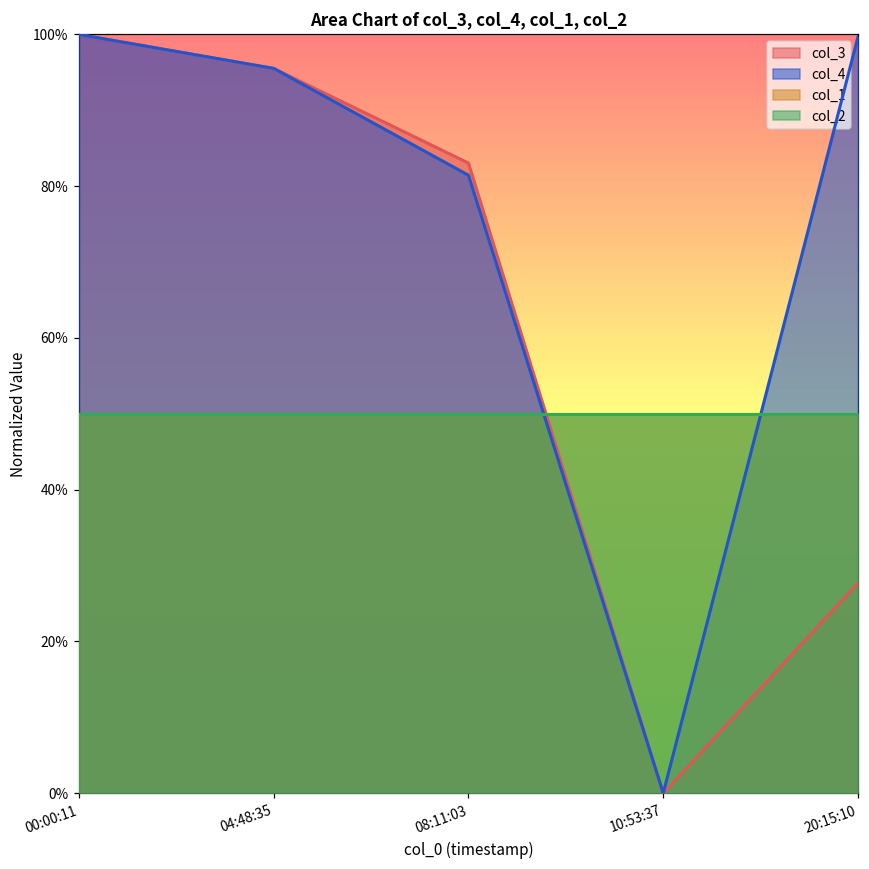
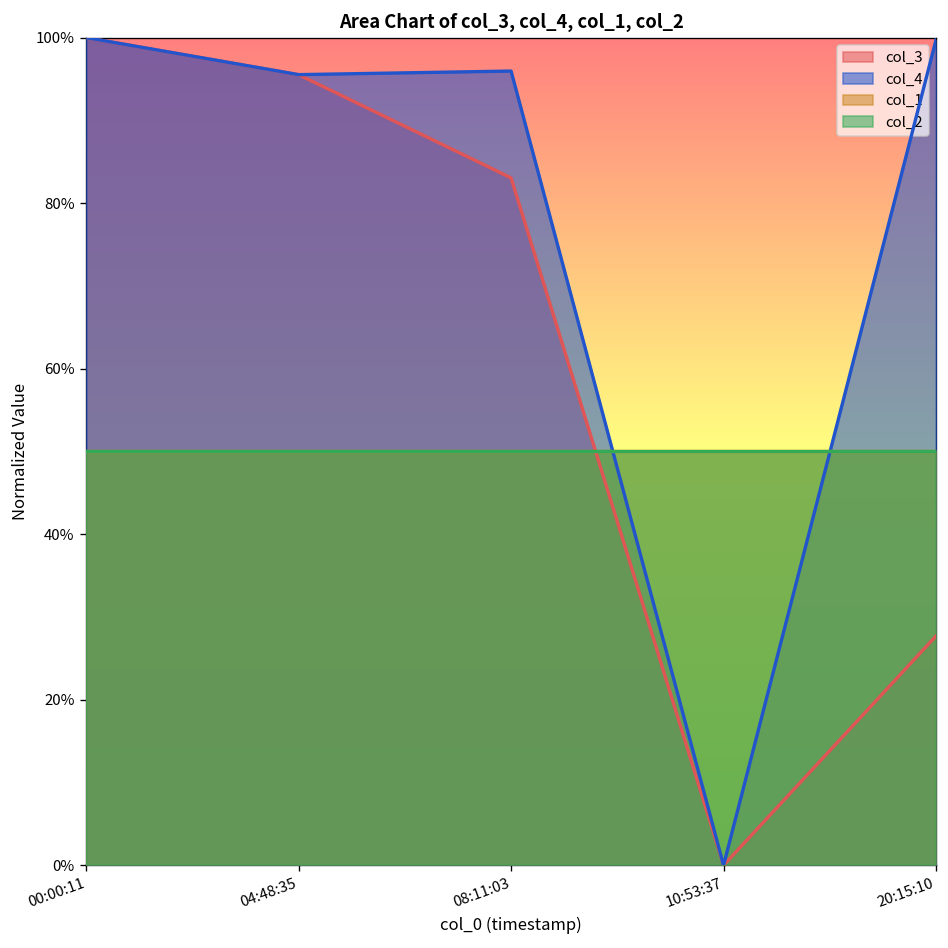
  {
    "col_3": {
      "08:11:03": "83%",
      "20:15:10": "28%"
    },
    "col_4": {
-     "08:11:03": "81%",
+     "08:11:03": "96%",
      "20:15:10": "100%"
    },
    "col_2": {
      "00:00:11": "50%",
      "04:48:35": "50%",
      "08:11:03": "50%",
      "10:53:37": "50%",
      "20:15:10": "50%"
    }
  }
